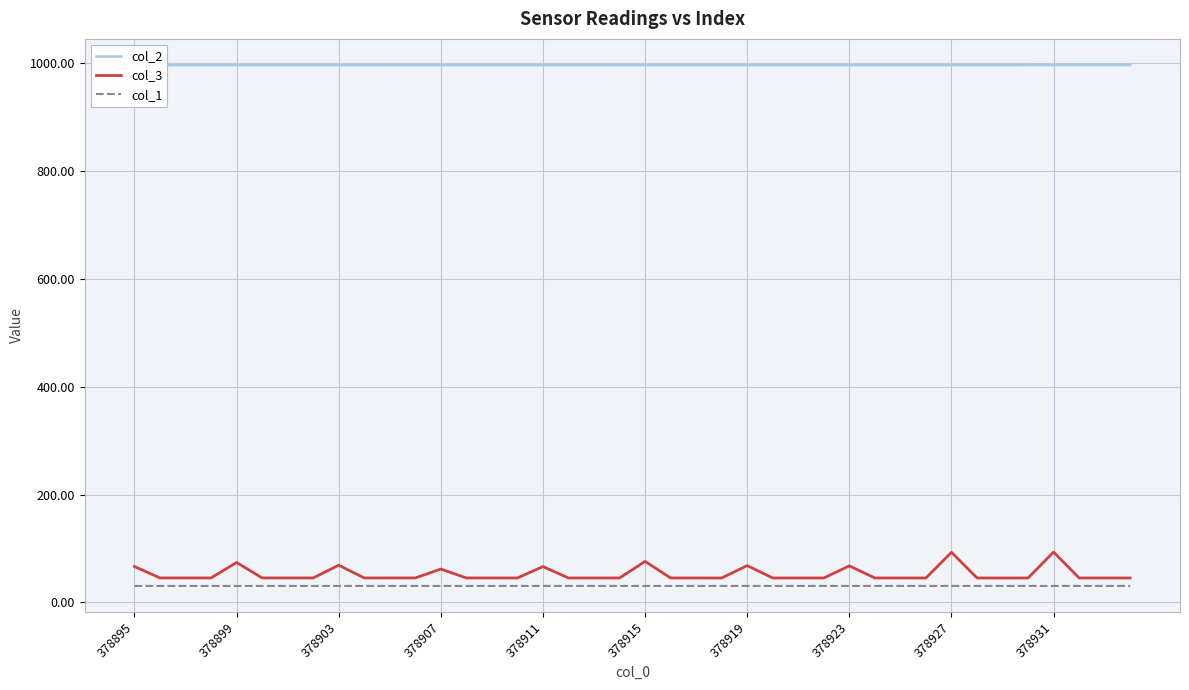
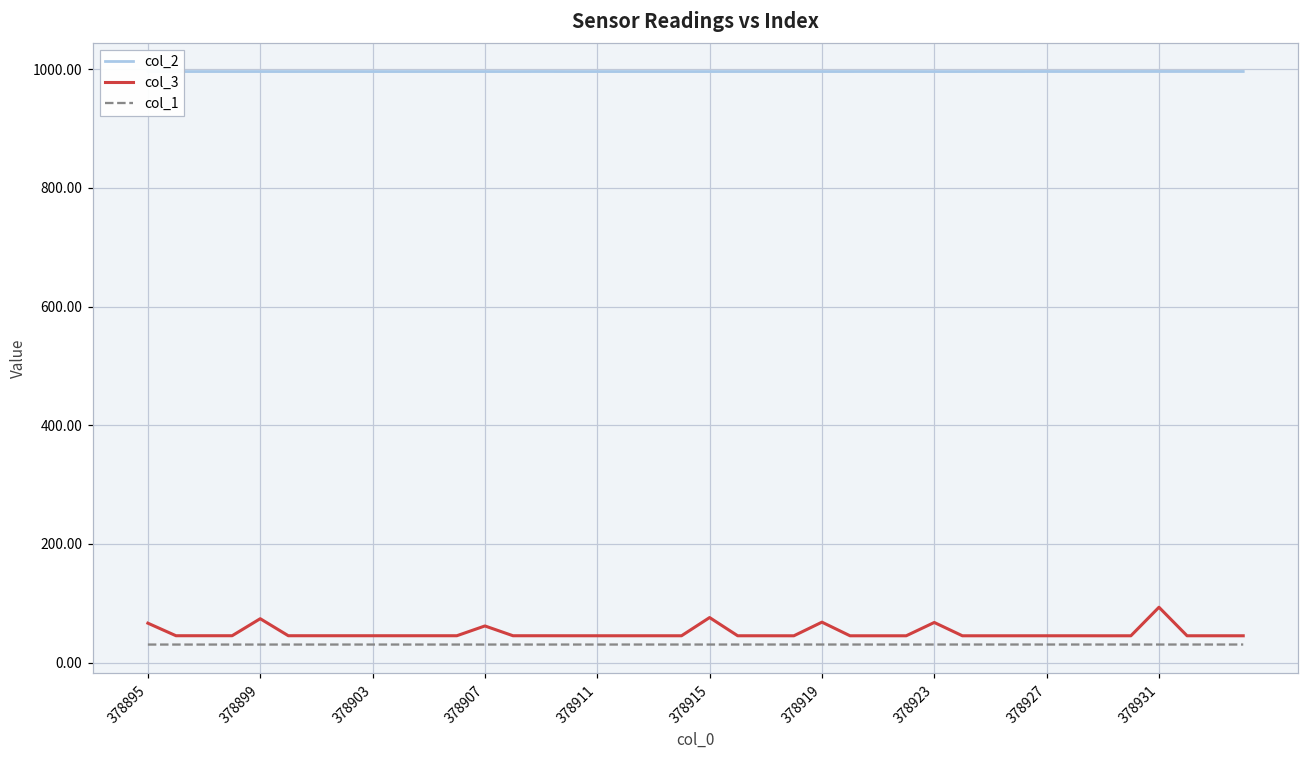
  {
    "col_2": {
      "378899": 1000,
      "378903": 1000,
      "378907": 1000,
      "378911": 1000,
      "378915": 1000,
      "378919": 1000,
      "378923": 1000,
      "378927": 1000,
      "378931": 1000
    },
    "col_3": {
      "378895": 70,
      "378899": 70,
-     "378903": 70,
+     "378903": 50,
      "378907": 60,
-     "378911": 70,
+     "378911": 50,
      "378915": 80,
      "378919": 70,
      "378923": 70,
-     "378927": 90,
+     "378927": 50,
      "378931": 90
    },
    "col_1": {
      "378895": 30,
      "378899": 30,
      "378903": 30,
      "378907": 30,
      "378911": 30,
      "378915": 30,
      "378919": 30,
      "378923": 30,
      "378927": 30,
      "378931": 30
    }
  }
